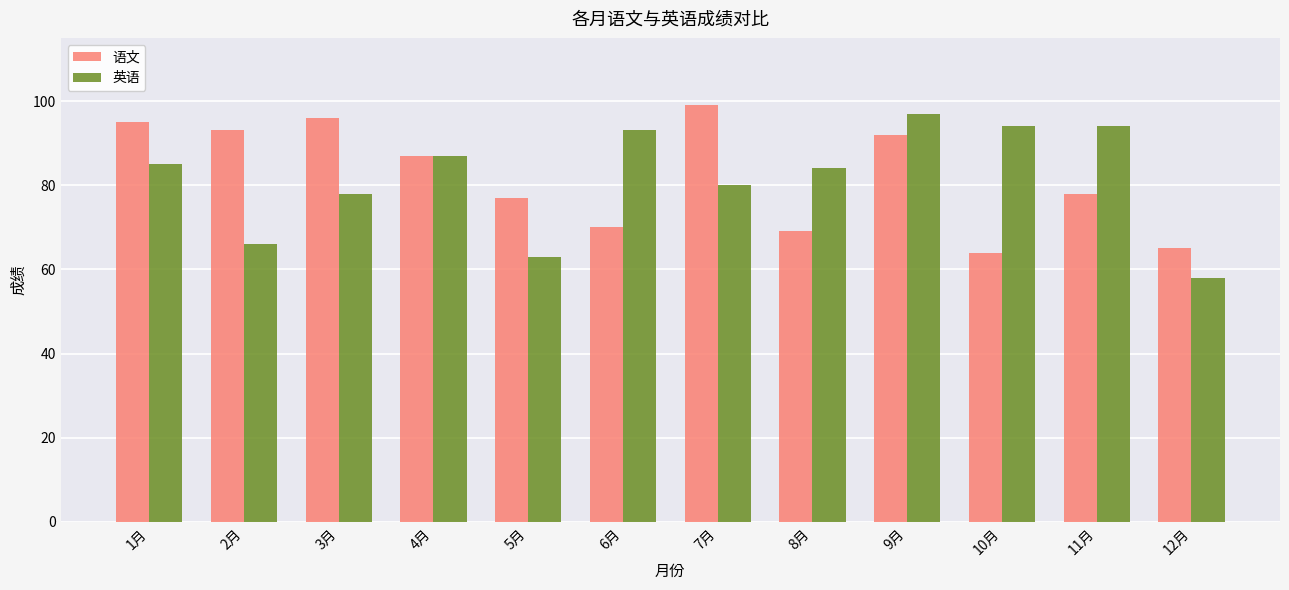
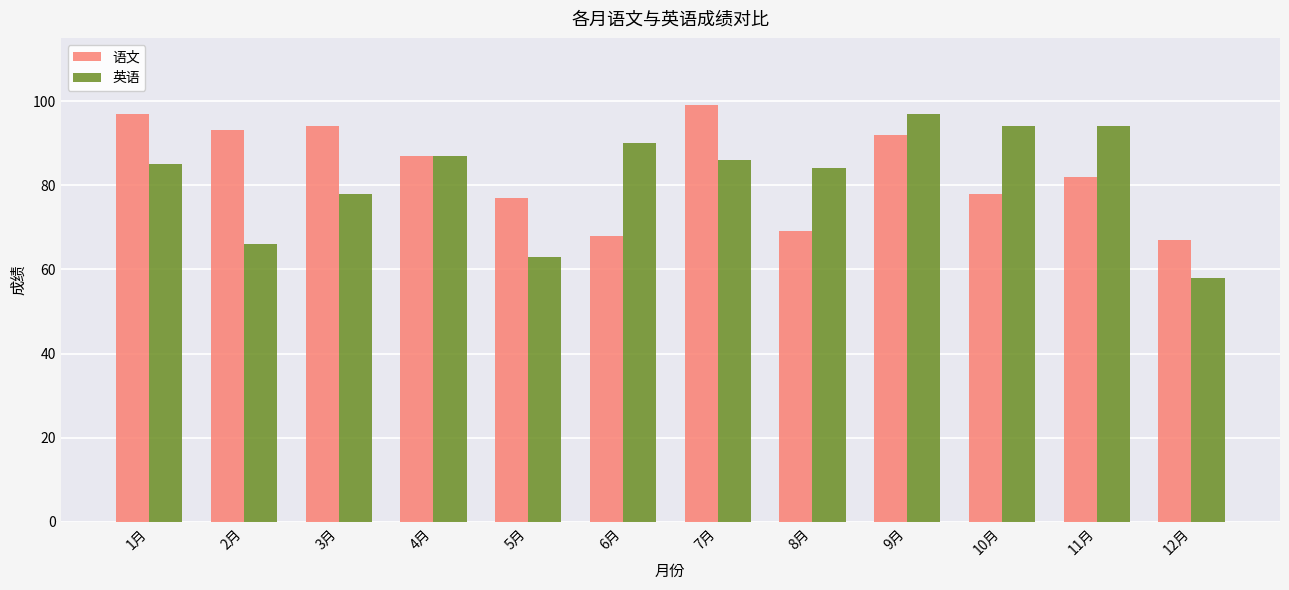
  {
    "语文": {
-     "1月": 95,
+     "1月": 97,
      "2月": 93,
-     "3月": 96,
+     "3月": 94,
      "4月": 87,
      "5月": 77,
-     "6月": 70,
+     "6月": 68,
      "7月": 99,
      "8月": 69,
      "9月": 92,
-     "10月": 64,
-     "11月": 78,
-     "12月": 65
+     "10月": 78,
+     "11月": 82,
+     "12月": 67
    },
    "英语": {
      "1月": 85,
      "2月": 66,
      "3月": 78,
      "4月": 87,
      "5月": 63,
-     "6月": 93,
-     "7月": 80,
+     "6月": 90,
+     "7月": 86,
      "8月": 84,
      "9月": 97,
      "10月": 94,
      "11月": 94,
      "12月": 58
    }
  }
